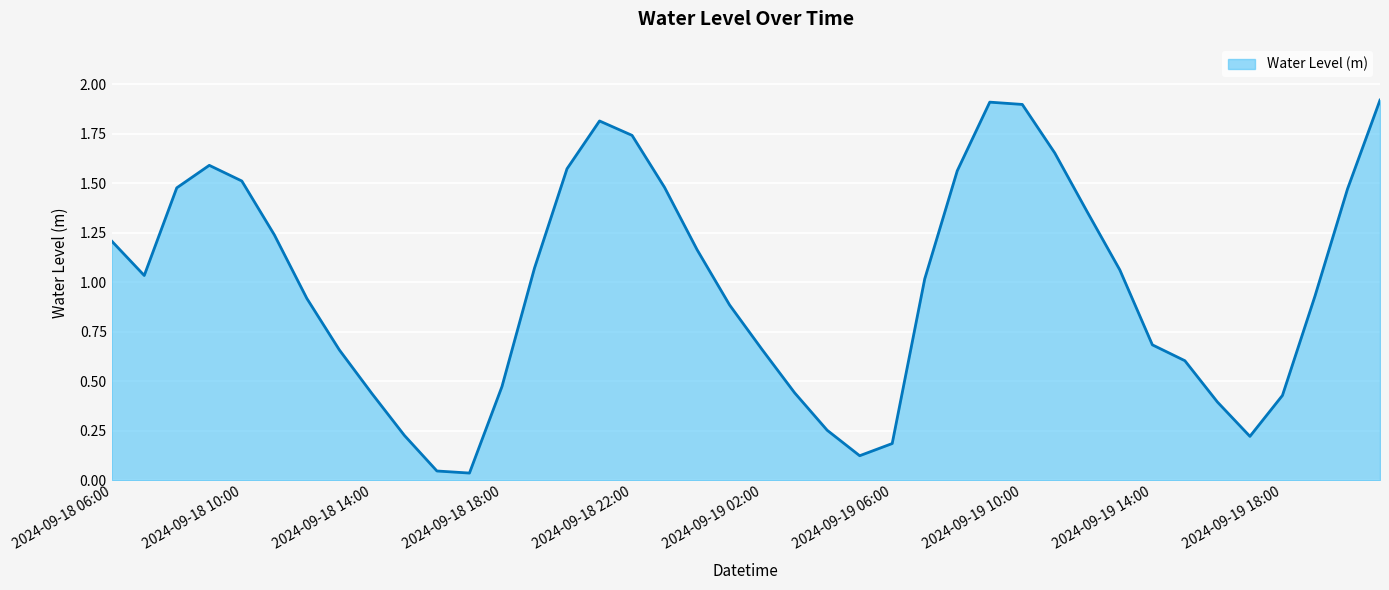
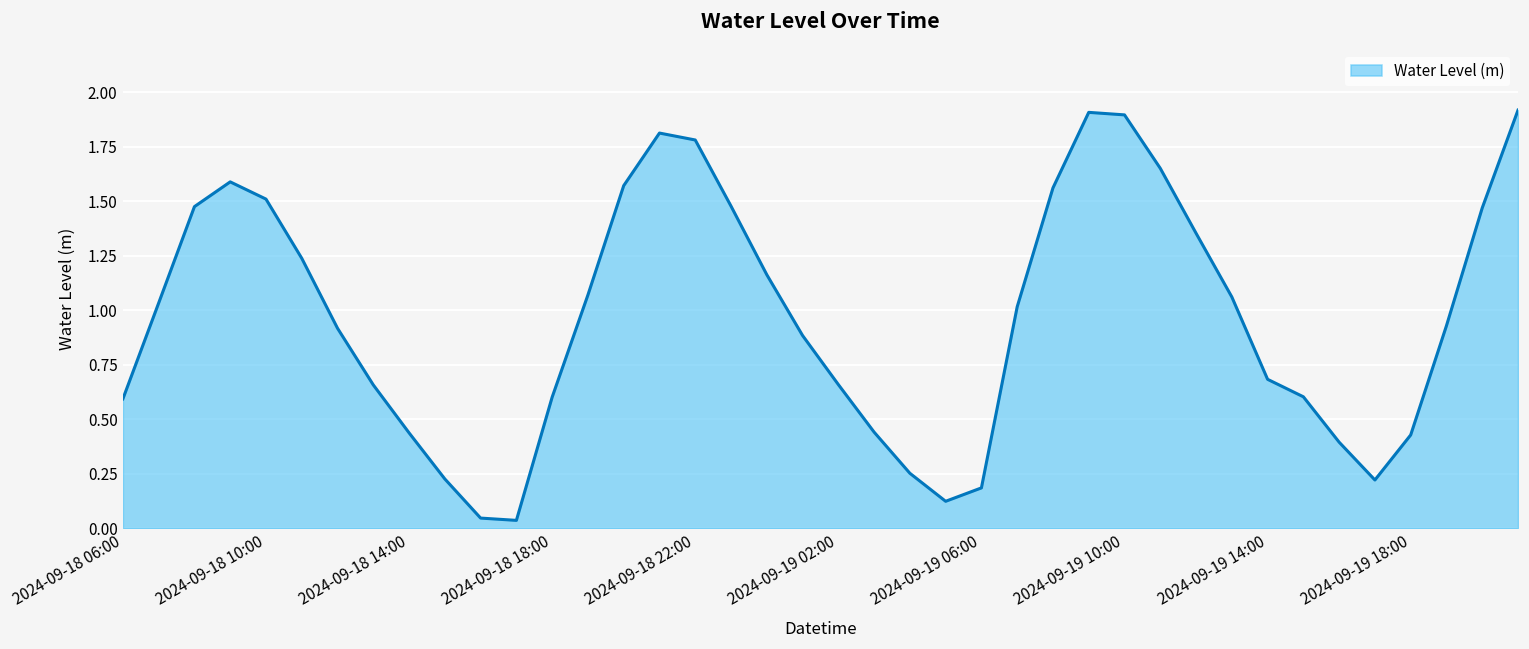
  {
-   "2024-09-18 06:00": 1.21,
+   "2024-09-18 06:00": 0.59,
    "2024-09-18 10:00": 1.51,
    "2024-09-18 14:00": 0.44,
-   "2024-09-18 18:00": 0.47,
-   "2024-09-18 22:00": 1.74,
+   "2024-09-18 18:00": 0.60,
+   "2024-09-18 22:00": 1.78,
    "2024-09-19 02:00": 0.66,
    "2024-09-19 06:00": 0.19,
    "2024-09-19 10:00": 1.90,
    "2024-09-19 14:00": 0.68,
    "2024-09-19 18:00": 0.43
  }
